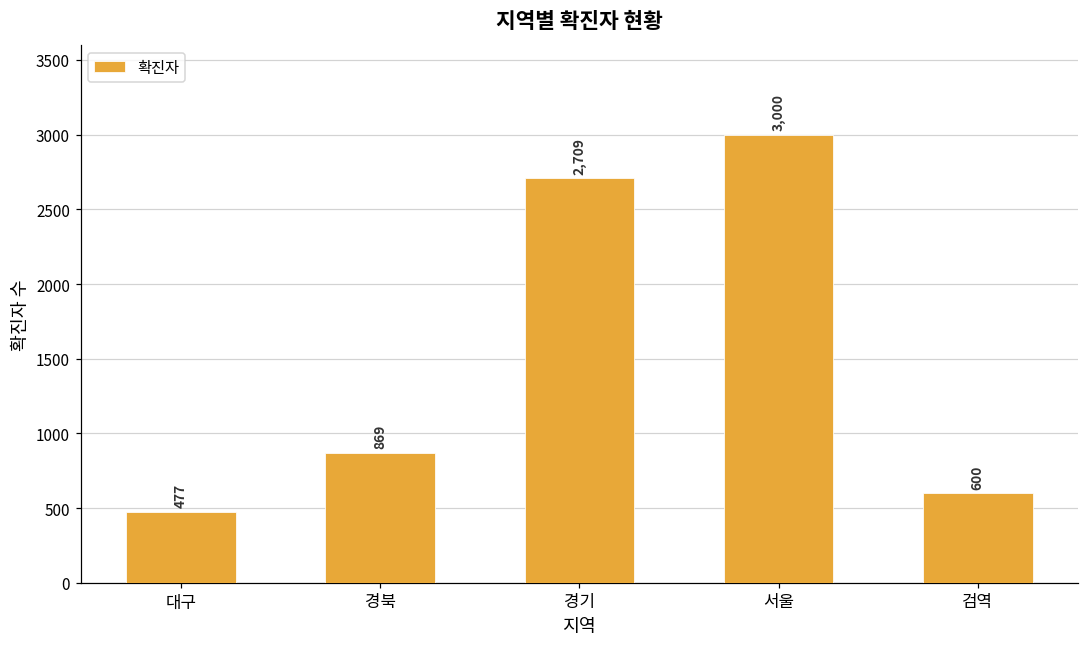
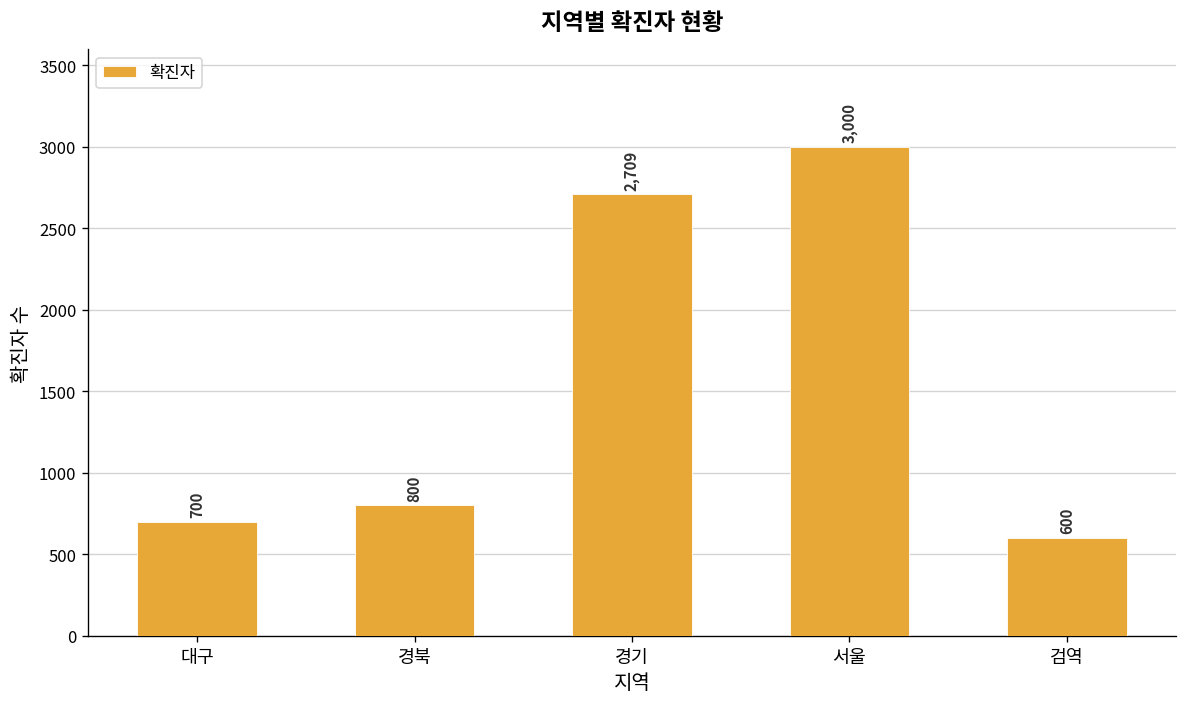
  {
-   "대구": "477",
-   "경북": "869",
+   "대구": "700",
+   "경북": "800",
    "경기": "2,709",
    "서울": "3,000",
    "검역": "600"
  }
